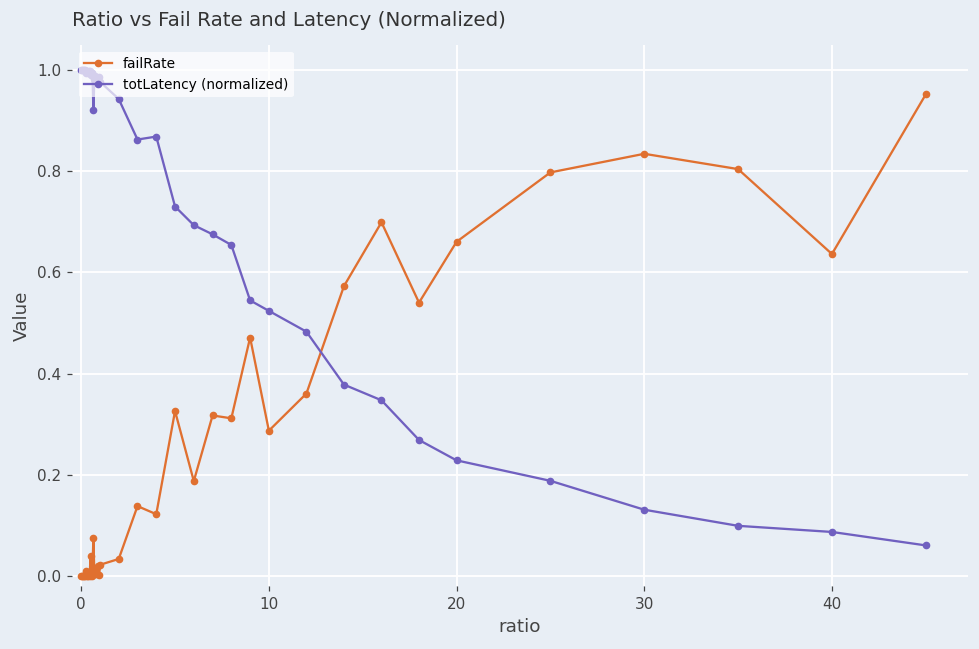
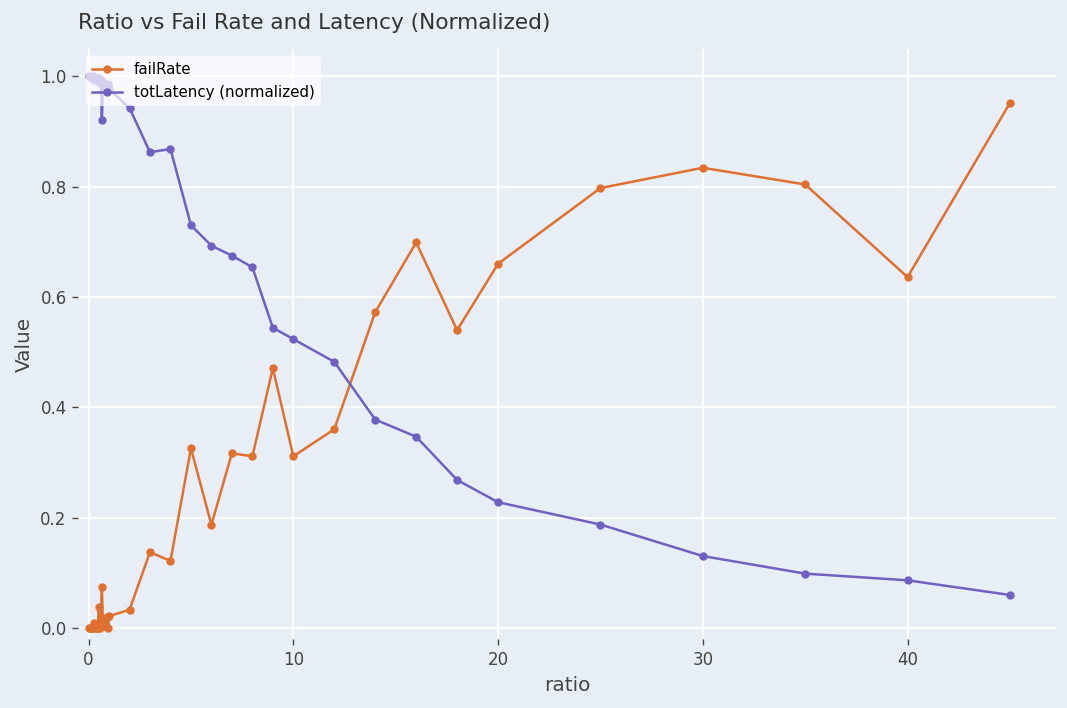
  {
    "failRate": {
      "0": 0.00,
-     "10": 0.29,
+     "10": 0.31,
      "20": 0.66,
      "30": 0.83,
      "40": 0.64
    },
    "totLatency (normalized)": {
      "10": 0.52,
      "20": 0.23,
      "30": 0.13,
      "40": 0.09
    }
  }
